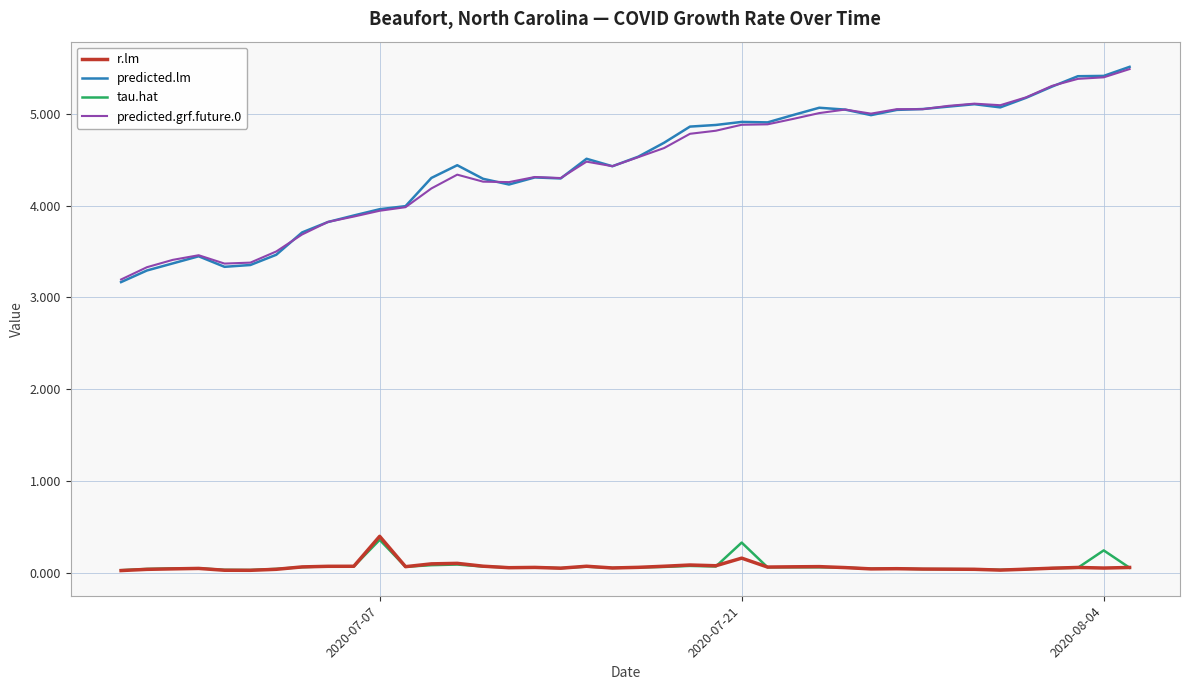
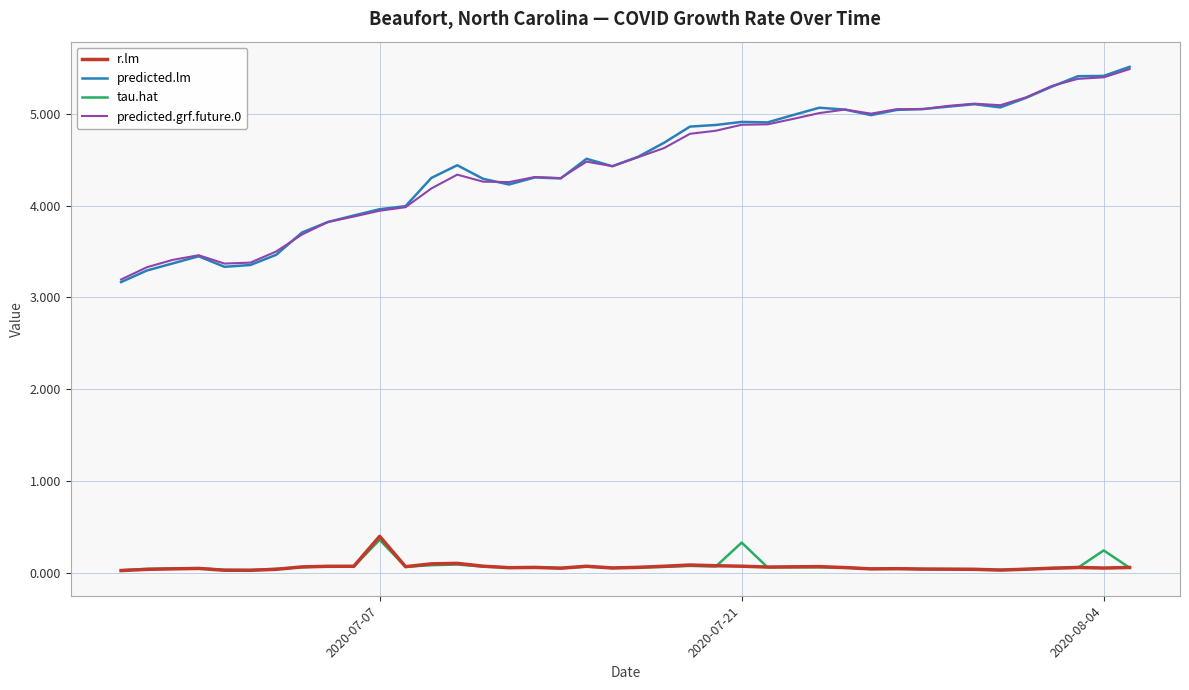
  {
    "r.lm": {
      "2020-07-07": 0.4,
-     "2020-07-21": 0.2,
+     "2020-07-21": 0.1,
      "2020-08-04": 0.0
    },
    "predicted.lm": {
      "2020-07-21": 4.9
    },
    "tau.hat": {
      "2020-07-07": 0.4,
      "2020-07-21": 0.3,
      "2020-08-04": 0.2
    },
    "predicted.grf.future.0": {
      "2020-07-21": 4.9
    }
  }
